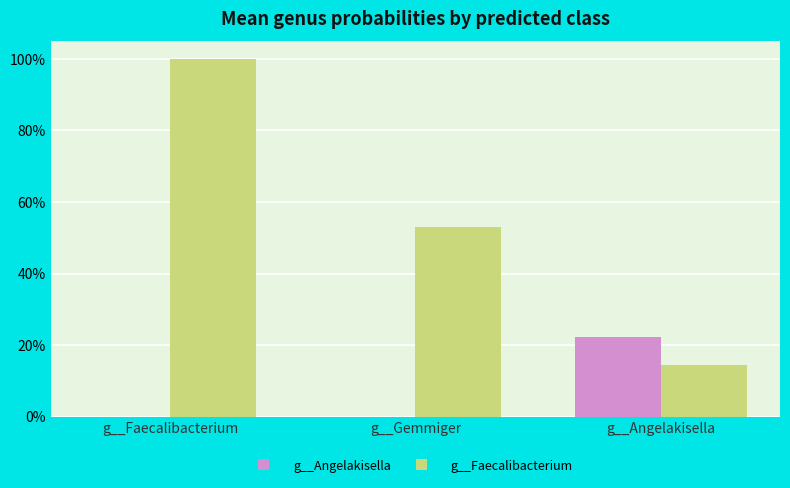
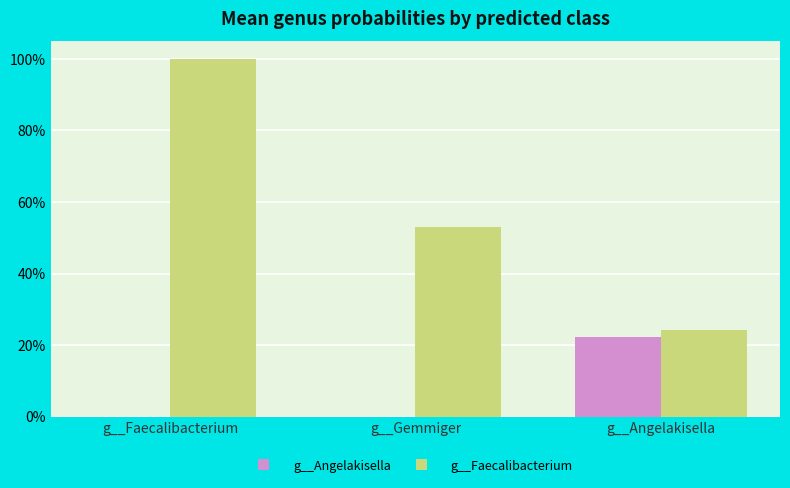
  {
    "g__Angelakisella": {
      "g__Angelakisella": "22%"
    },
    "g__Faecalibacterium": {
      "g__Faecalibacterium": "100%",
      "g__Gemmiger": "53%",
-     "g__Angelakisella": "14%"
+     "g__Angelakisella": "24%"
    }
  }
